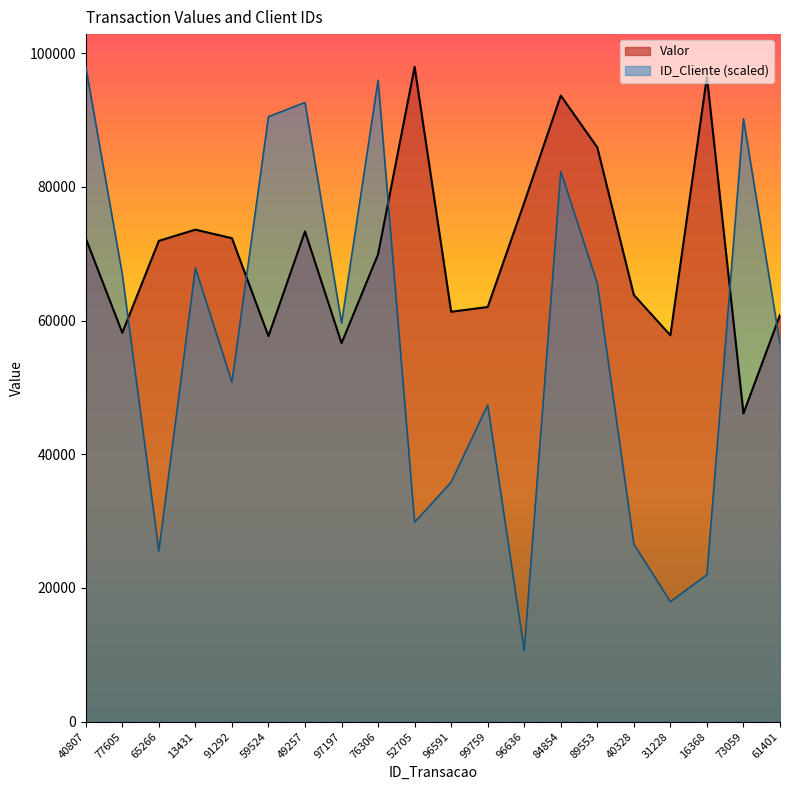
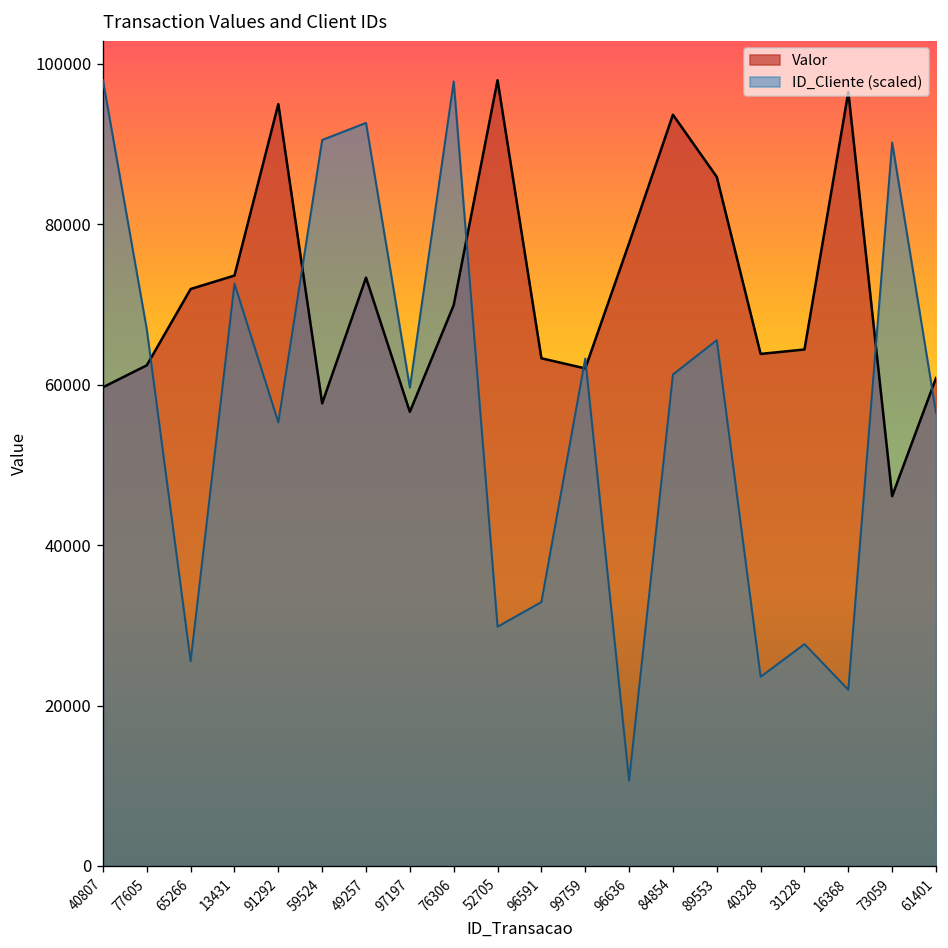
  {
    "Valor": {
-     "40807": 72000,
-     "77605": 58000,
+     "40807": 60000,
+     "77605": 62000,
      "65266": 72000,
      "13431": 74000,
-     "91292": 72000,
+     "91292": 95000,
      "59524": 58000,
      "49257": 73000,
      "97197": 57000,
      "76306": 70000,
      "52705": 98000,
-     "96591": 61000,
+     "96591": 63000,
      "99759": 62000,
      "96636": 78000,
      "84854": 94000,
      "89553": 86000,
      "40328": 64000,
-     "31228": 58000,
+     "31228": 64000,
      "73059": 46000,
      "61401": 61000
    },
    "ID_Cliente (scaled)": {
      "40807": 98000,
      "77605": 67000,
      "65266": 26000,
-     "13431": 68000,
-     "91292": 51000,
+     "13431": 73000,
+     "91292": 55000,
      "59524": 91000,
      "49257": 93000,
      "97197": 60000,
-     "76306": 96000,
+     "76306": 98000,
      "52705": 30000,
-     "96591": 36000,
-     "99759": 47000,
+     "96591": 33000,
+     "99759": 63000,
      "96636": 11000,
-     "84854": 82000,
+     "84854": 61000,
      "89553": 66000,
-     "40328": 27000,
-     "31228": 18000,
+     "40328": 24000,
+     "31228": 28000,
      "16368": 22000,
      "73059": 90000,
      "61401": 57000
    }
  }
